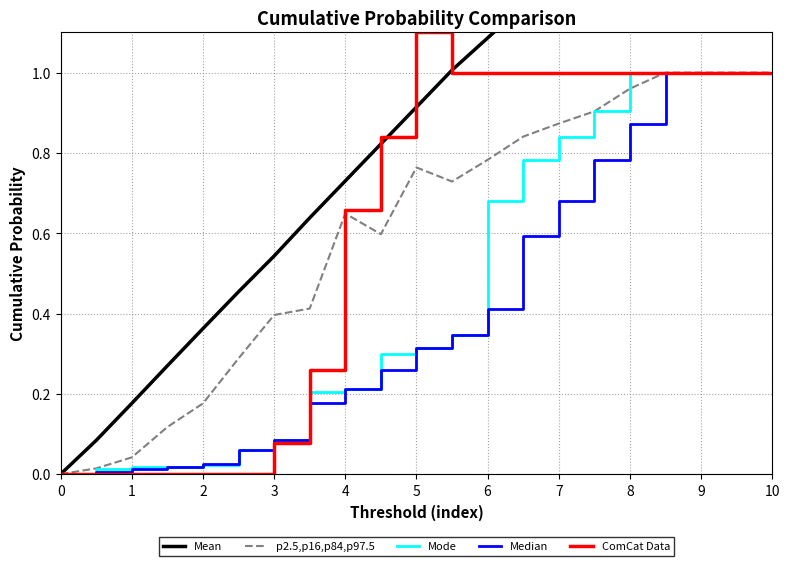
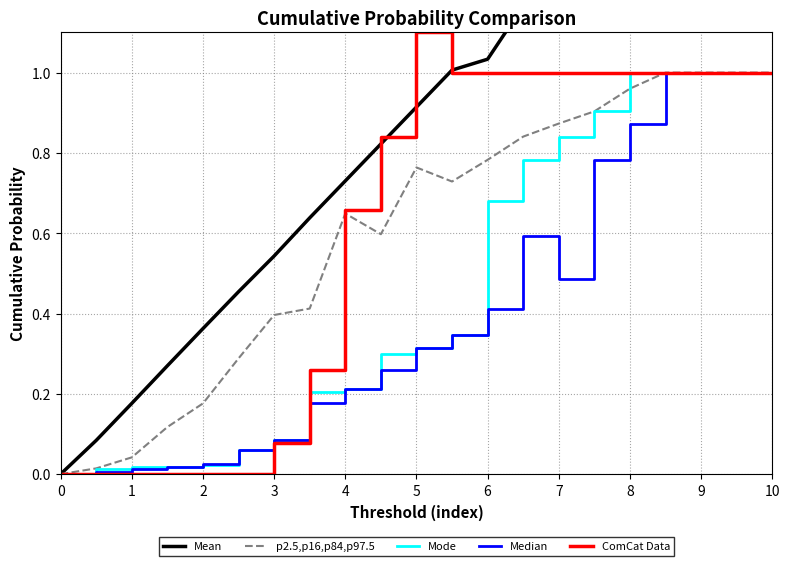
  {
    "Mean": {
      "1": 0.18,
      "2": 0.36,
      "3": 0.54,
      "4": 0.73,
      "5": 0.91,
-     "6": 1.09
+     "6": 1.03
    },
    "p2.5,p16,p84,p97.5": {
      "1": 0.04,
      "2": 0.18,
      "3": 0.40,
      "4": 0.65,
      "5": 0.76,
      "6": 0.78,
      "7": 0.87,
      "8": 0.96
    },
    "Mode": {
      "6": 0.68,
      "7": 0.84
    },
    "Median": {
      "6": 0.41,
-     "7": 0.68,
+     "7": 0.49,
      "8": 0.87
    },
    "ComCat Data": {
      "1": 0.00,
      "2": 0.00,
      "3": 0.08,
      "4": 0.66,
      "5": 1.10,
      "6": 1.00,
      "7": 1.00
    }
  }
